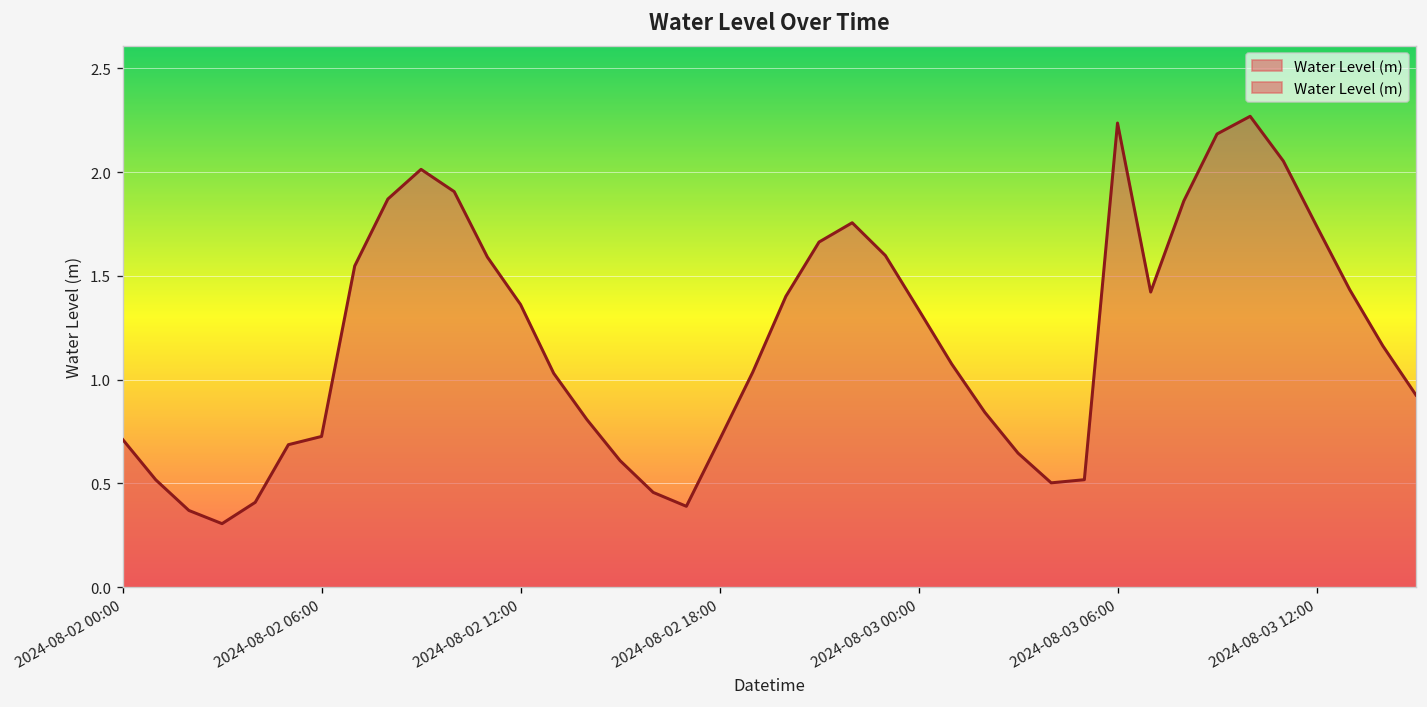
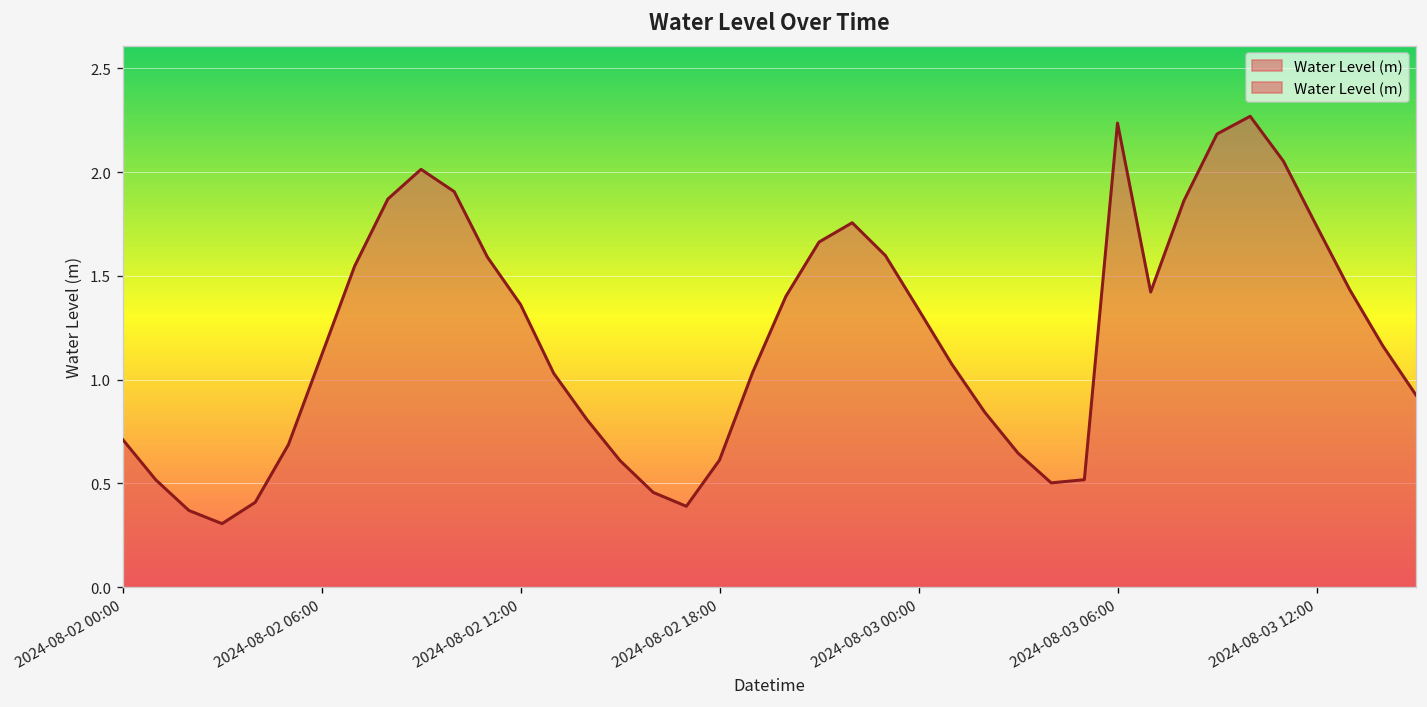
  {
    "2024-08-02 00:00": 0.71,
-   "2024-08-02 06:00": 0.73,
+   "2024-08-02 06:00": 1.12,
    "2024-08-02 12:00": 1.36,
-   "2024-08-02 18:00": 0.71,
+   "2024-08-02 18:00": 0.61,
    "2024-08-03 00:00": 1.34,
    "2024-08-03 06:00": 2.24,
    "2024-08-03 12:00": 1.74
  }
